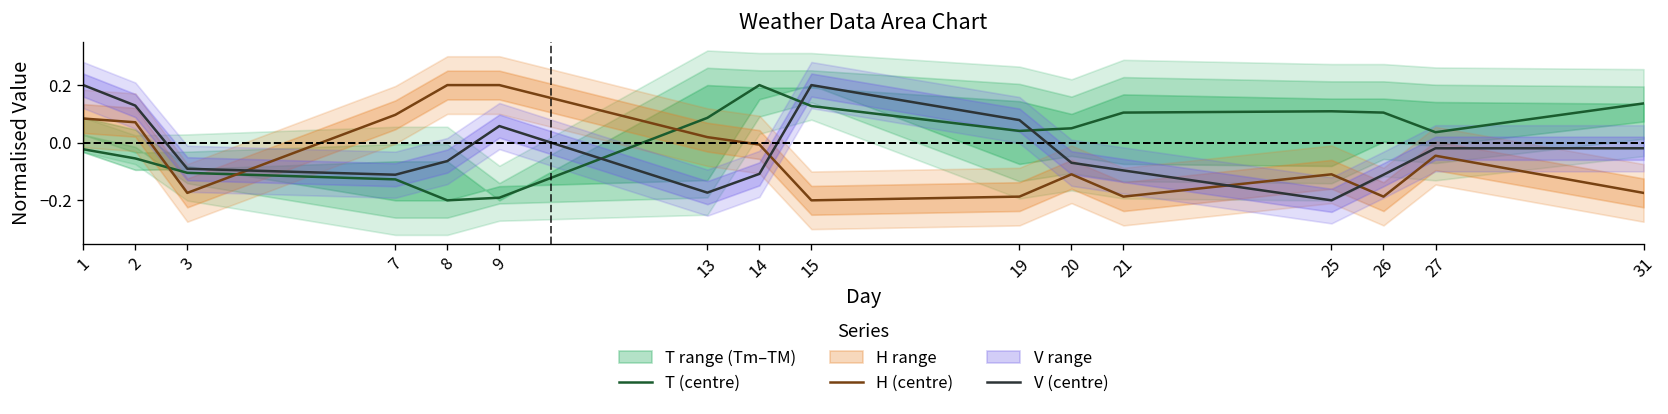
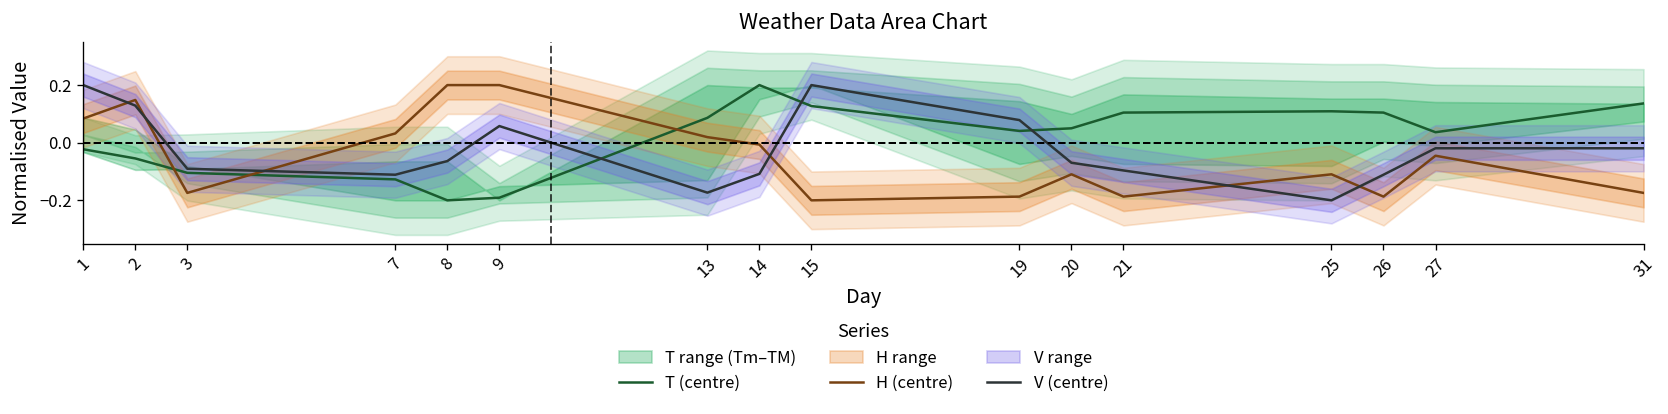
  {
    "H (centre)": {
-     "2": 0.07,
+     "2": 0.15,
      "3": -0.17,
-     "7": 0.10,
+     "7": 0.03,
      "8": 0.20,
      "9": 0.20,
      "13": 0.02,
      "14": -0.01,
      "15": -0.20,
      "19": -0.19,
      "20": -0.11,
      "21": -0.19,
      "26": -0.19,
      "27": -0.05,
      "31": -0.17
    }
  }
